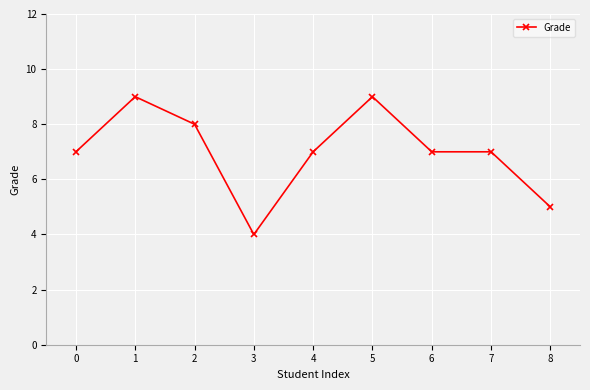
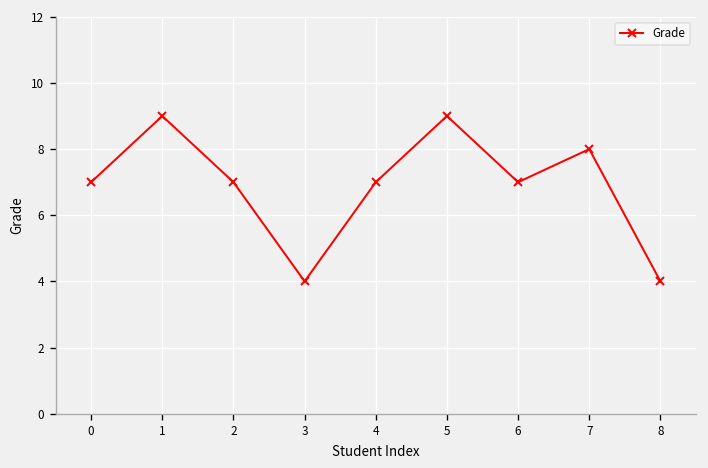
  {
    "0": 7,
    "1": 9,
-   "2": 8,
+   "2": 7,
    "3": 4,
    "4": 7,
    "5": 9,
    "6": 7,
-   "7": 7,
-   "8": 5
+   "7": 8,
+   "8": 4
  }
